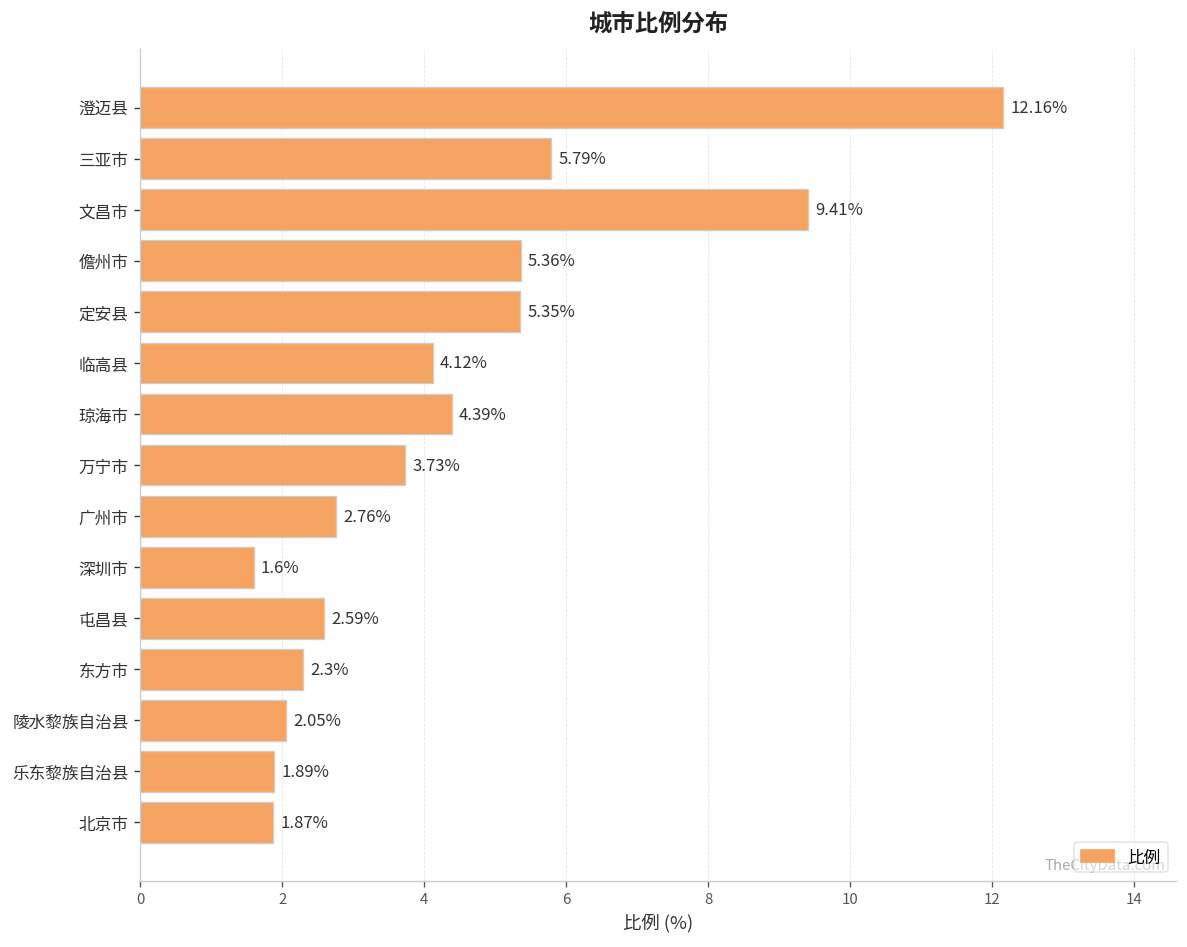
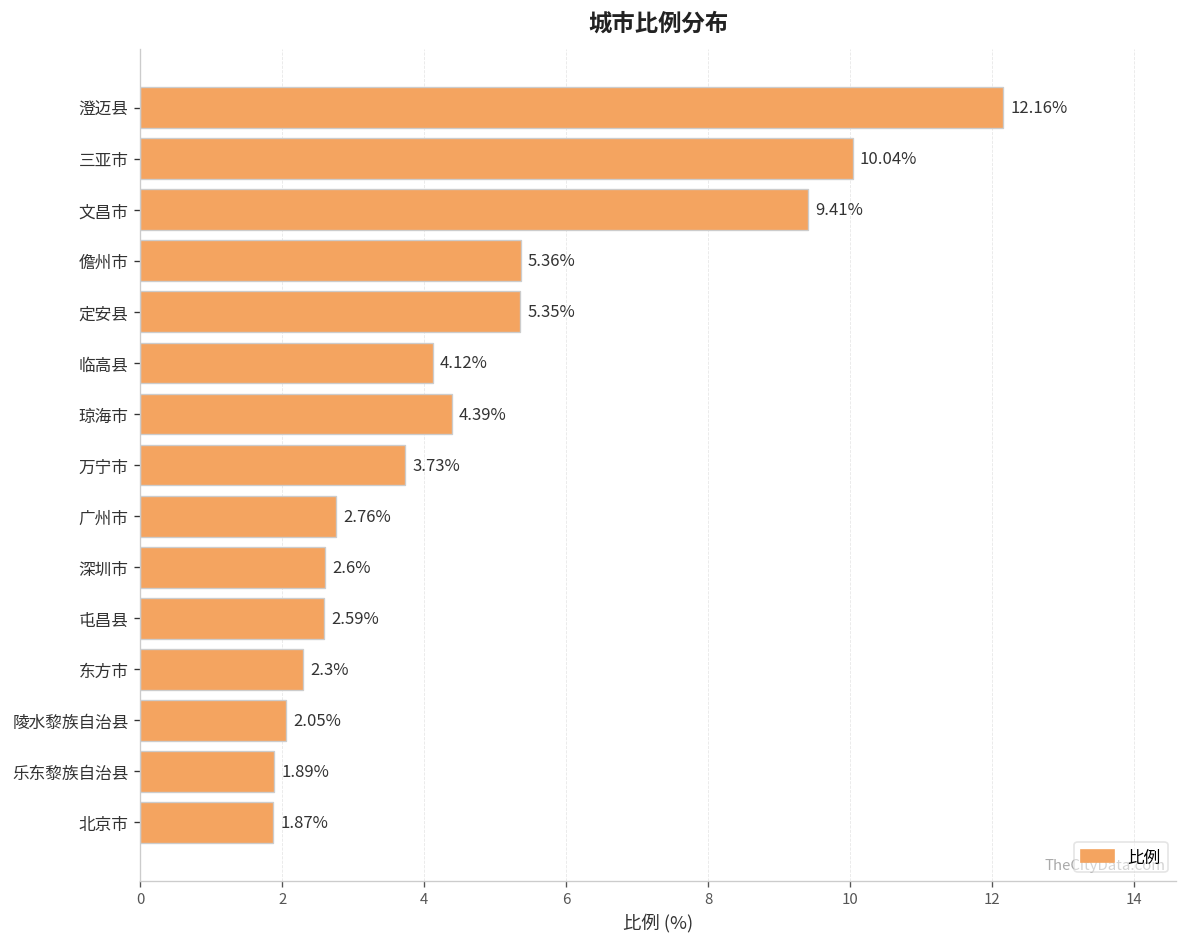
  {
    "澄迈县": "12.16%",
-   "三亚市": "5.79%",
+   "三亚市": "10.04%",
    "文昌市": "9.41%",
    "儋州市": "5.36%",
    "定安县": "5.35%",
    "临高县": "4.12%",
    "琼海市": "4.39%",
    "万宁市": "3.73%",
    "广州市": "2.76%",
-   "深圳市": "1.6%",
+   "深圳市": "2.6%",
    "屯昌县": "2.59%",
    "东方市": "2.3%",
    "陵水黎族自治县": "2.05%",
    "乐东黎族自治县": "1.89%",
    "北京市": "1.87%"
  }
